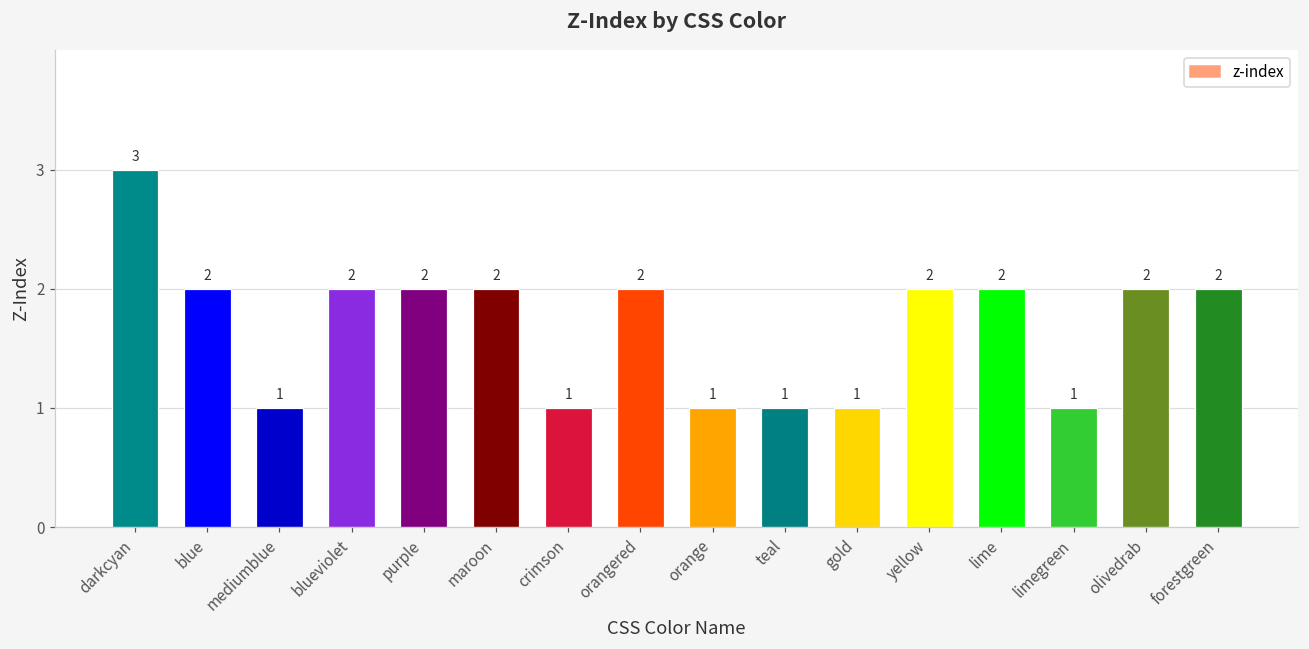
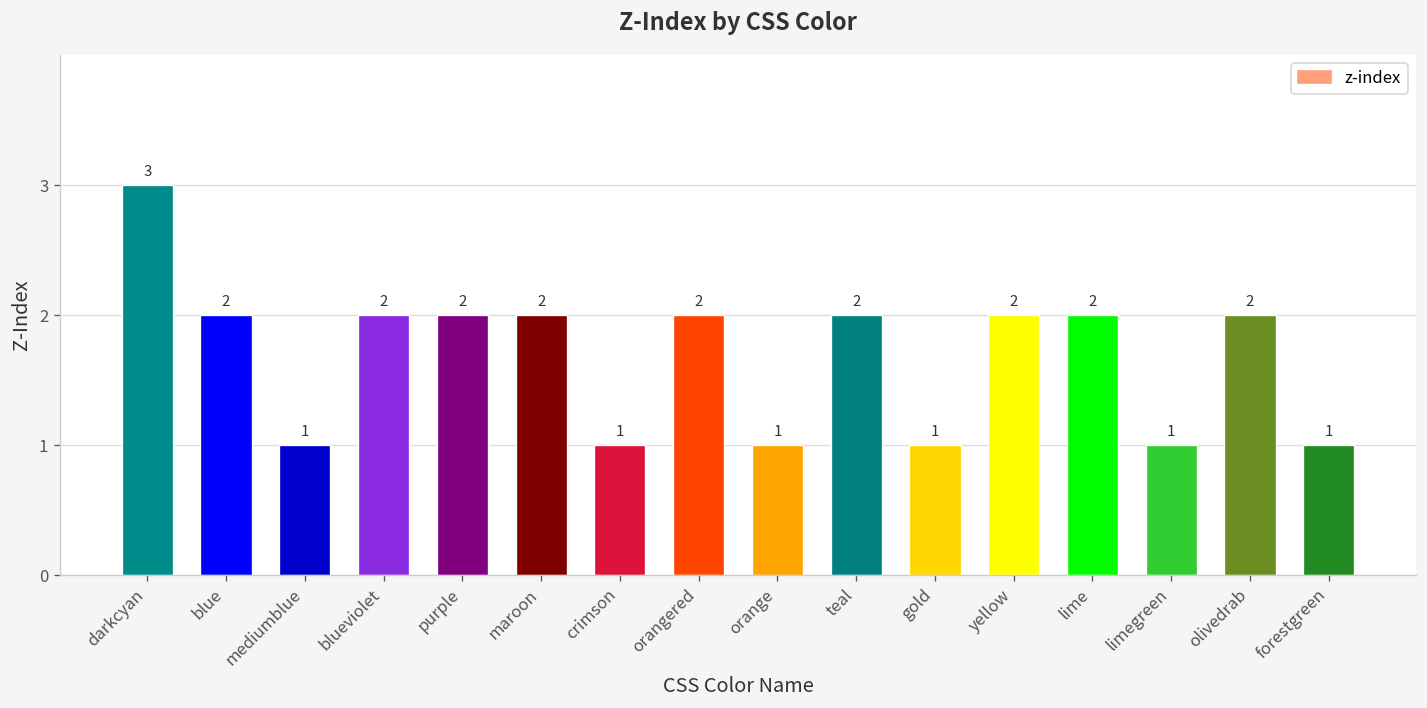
  {
    "darkcyan": 3,
    "blue": 2,
    "mediumblue": 1,
    "blueviolet": 2,
    "purple": 2,
    "maroon": 2,
    "crimson": 1,
    "orangered": 2,
    "orange": 1,
-   "teal": 1,
+   "teal": 2,
    "gold": 1,
    "yellow": 2,
    "lime": 2,
    "limegreen": 1,
    "olivedrab": 2,
-   "forestgreen": 2
+   "forestgreen": 1
  }
